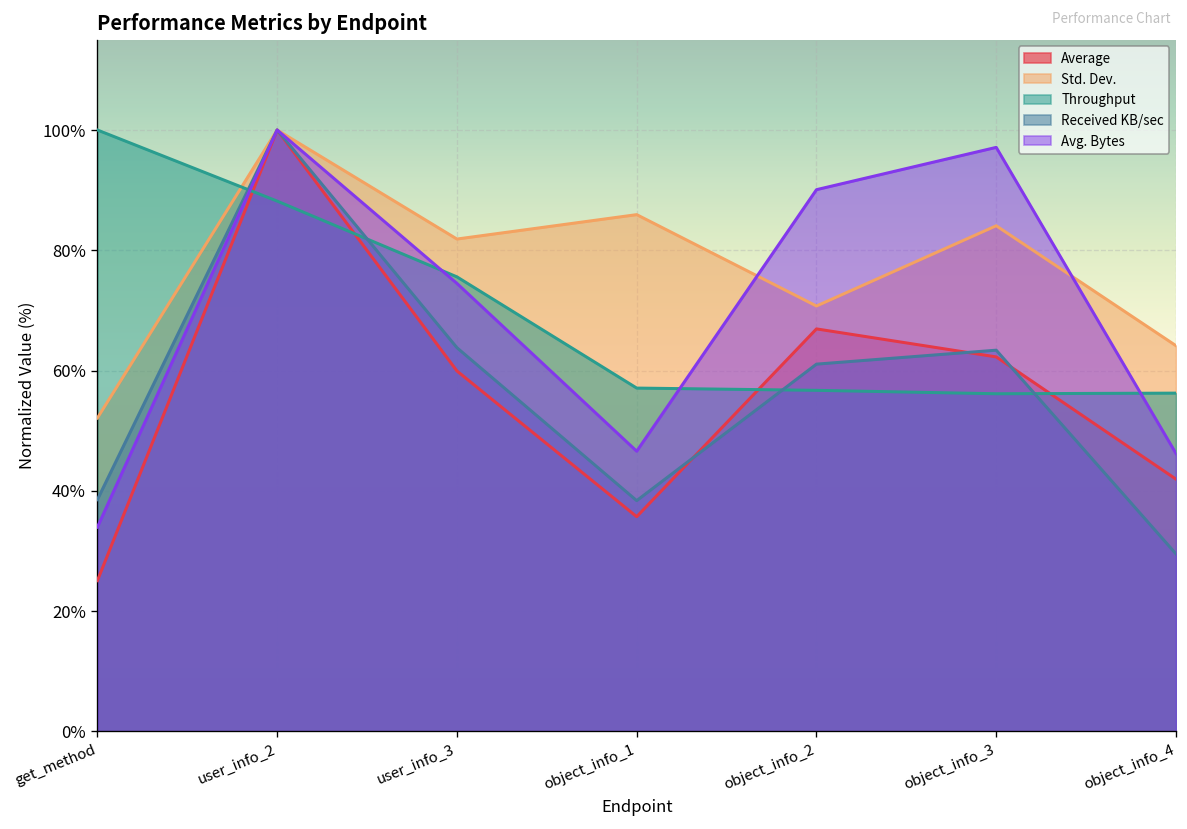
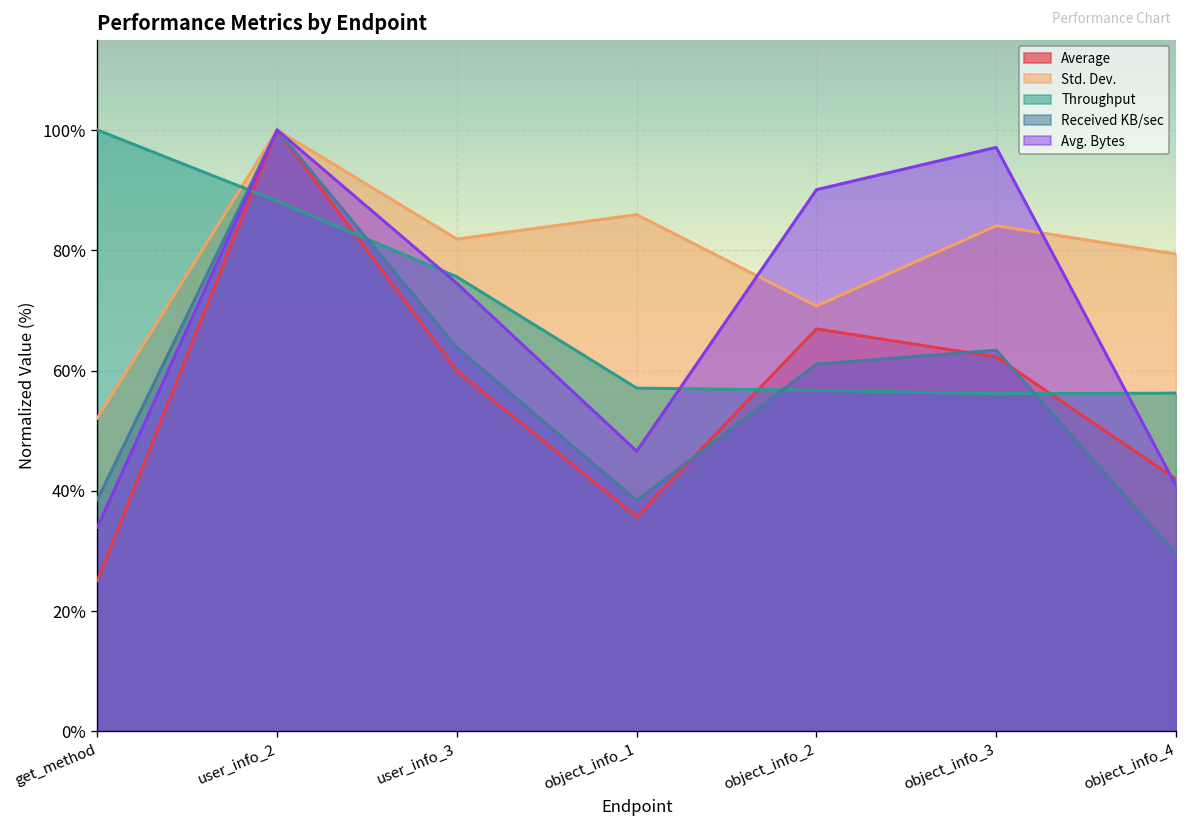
  {
    "Average": {
      "get_method": "25%",
      "user_info_3": "60%",
      "object_info_1": "36%",
      "object_info_2": "67%",
      "object_info_3": "62%",
      "object_info_4": "42%"
    },
    "Std. Dev.": {
      "get_method": "52%",
      "user_info_3": "82%",
      "object_info_1": "86%",
      "object_info_2": "71%",
      "object_info_3": "84%",
-     "object_info_4": "64%"
+     "object_info_4": "79%"
    },
    "Avg. Bytes": {
      "get_method": "34%",
      "user_info_3": "74%",
      "object_info_1": "47%",
      "object_info_2": "90%",
      "object_info_3": "97%",
-     "object_info_4": "46%"
+     "object_info_4": "41%"
    }
  }
